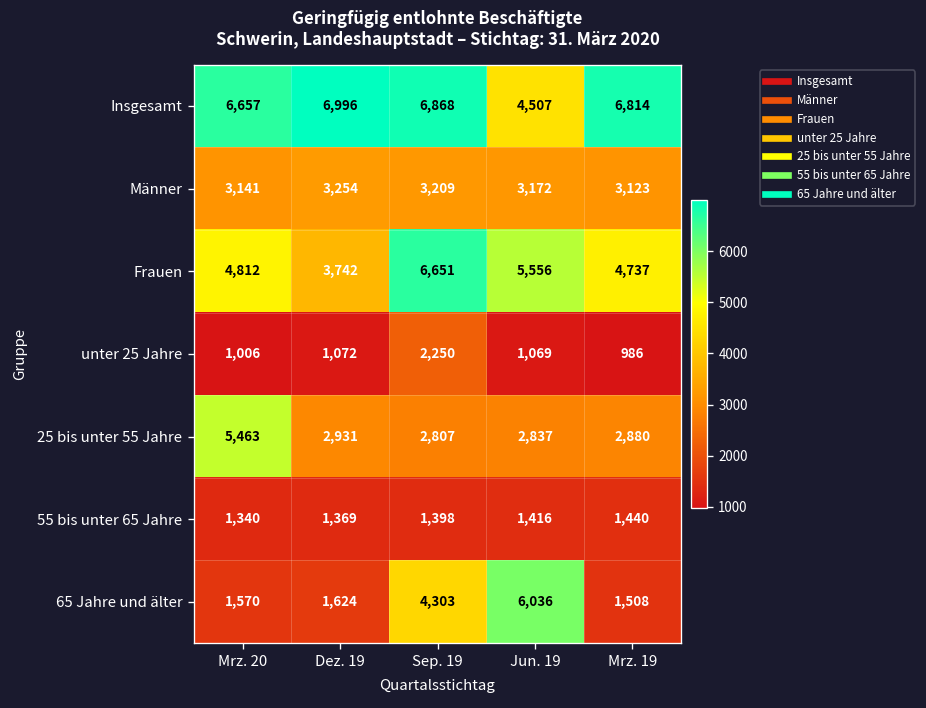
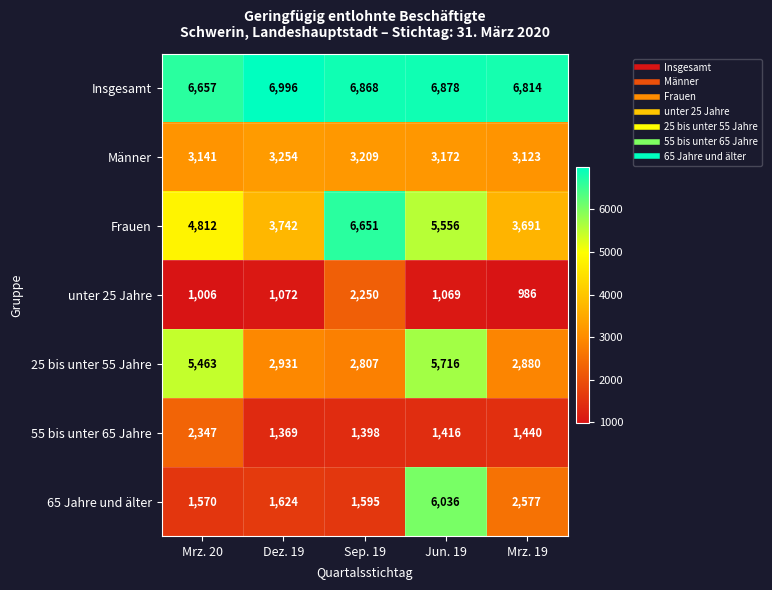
  {
    "Insgesamt": {
      "Mrz. 20": "6,657",
      "Dez. 19": "6,996",
      "Sep. 19": "6,868",
-     "Jun. 19": "4,507",
+     "Jun. 19": "6,878",
      "Mrz. 19": "6,814"
    },
    "Männer": {
      "Mrz. 20": "3,141",
      "Dez. 19": "3,254",
      "Sep. 19": "3,209",
      "Jun. 19": "3,172",
      "Mrz. 19": "3,123"
    },
    "Frauen": {
      "Mrz. 20": "4,812",
      "Dez. 19": "3,742",
      "Sep. 19": "6,651",
      "Jun. 19": "5,556",
-     "Mrz. 19": "4,737"
+     "Mrz. 19": "3,691"
    },
    "unter 25 Jahre": {
      "Mrz. 20": "1,006",
      "Dez. 19": "1,072",
      "Sep. 19": "2,250",
      "Jun. 19": "1,069",
      "Mrz. 19": "986"
    },
    "25 bis unter 55 Jahre": {
      "Mrz. 20": "5,463",
      "Dez. 19": "2,931",
      "Sep. 19": "2,807",
-     "Jun. 19": "2,837",
+     "Jun. 19": "5,716",
      "Mrz. 19": "2,880"
    },
    "55 bis unter 65 Jahre": {
-     "Mrz. 20": "1,340",
+     "Mrz. 20": "2,347",
      "Dez. 19": "1,369",
      "Sep. 19": "1,398",
      "Jun. 19": "1,416",
      "Mrz. 19": "1,440"
    },
    "65 Jahre und älter": {
      "Mrz. 20": "1,570",
      "Dez. 19": "1,624",
-     "Sep. 19": "4,303",
+     "Sep. 19": "1,595",
      "Jun. 19": "6,036",
-     "Mrz. 19": "1,508"
+     "Mrz. 19": "2,577"
    }
  }
